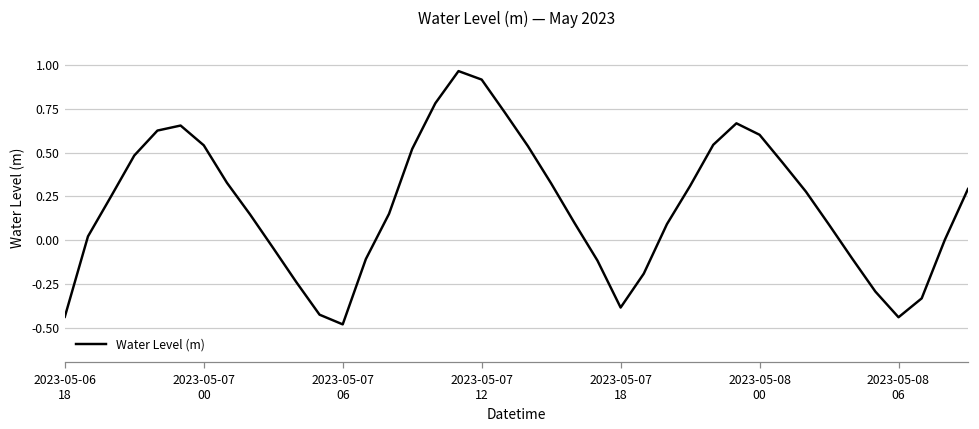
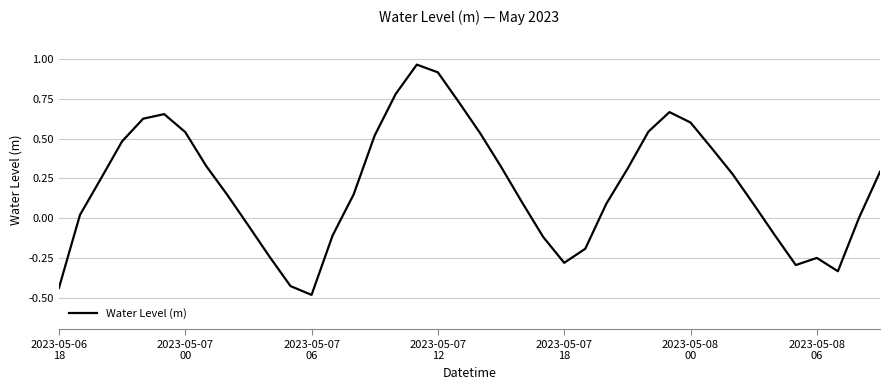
  {
    "2023-05-06 18": -0.44,
    "2023-05-07 00": 0.54,
    "2023-05-07 06": -0.48,
    "2023-05-07 12": 0.92,
-   "2023-05-07 18": -0.39,
+   "2023-05-07 18": -0.28,
    "2023-05-08 00": 0.60,
-   "2023-05-08 06": -0.44
+   "2023-05-08 06": -0.25
  }
